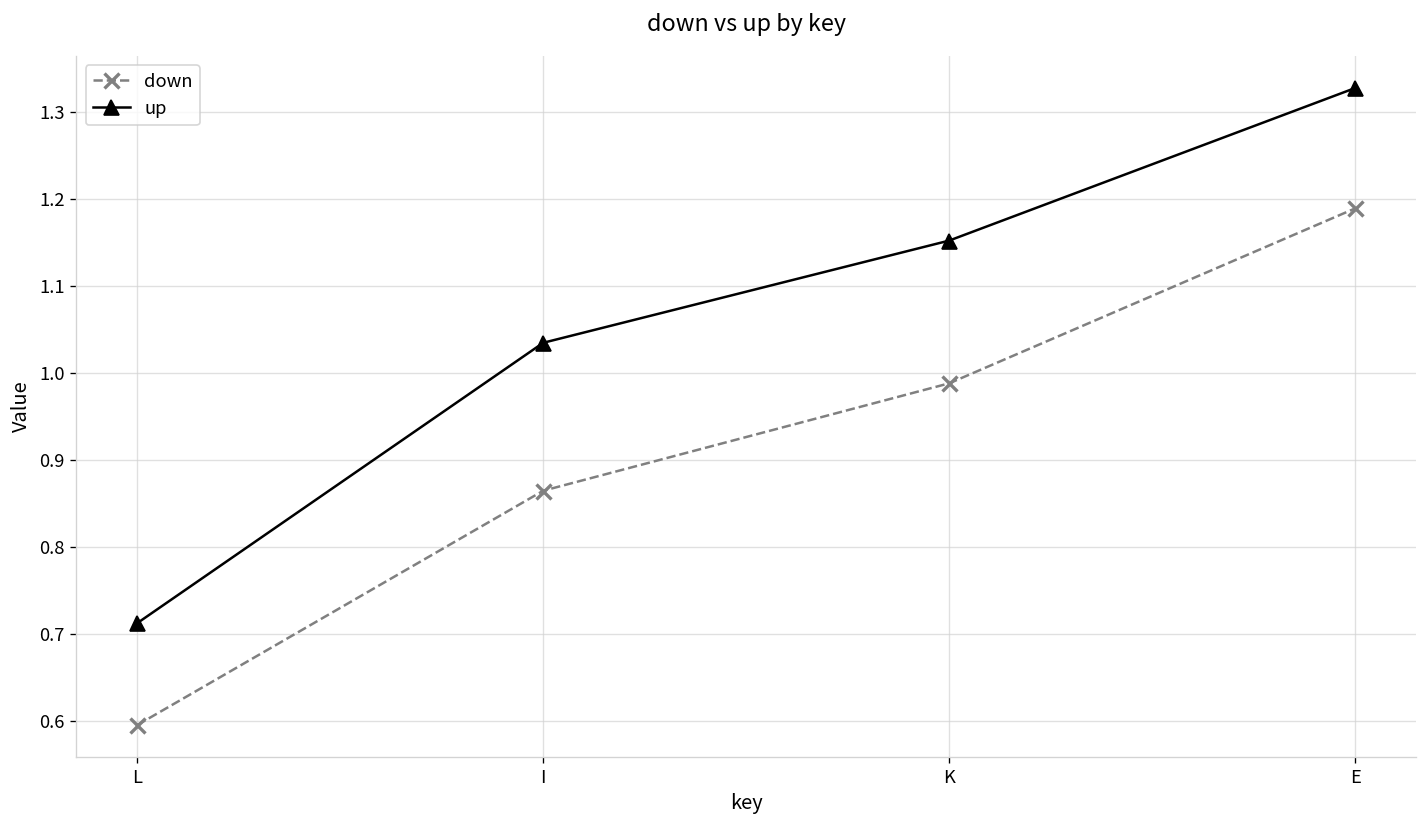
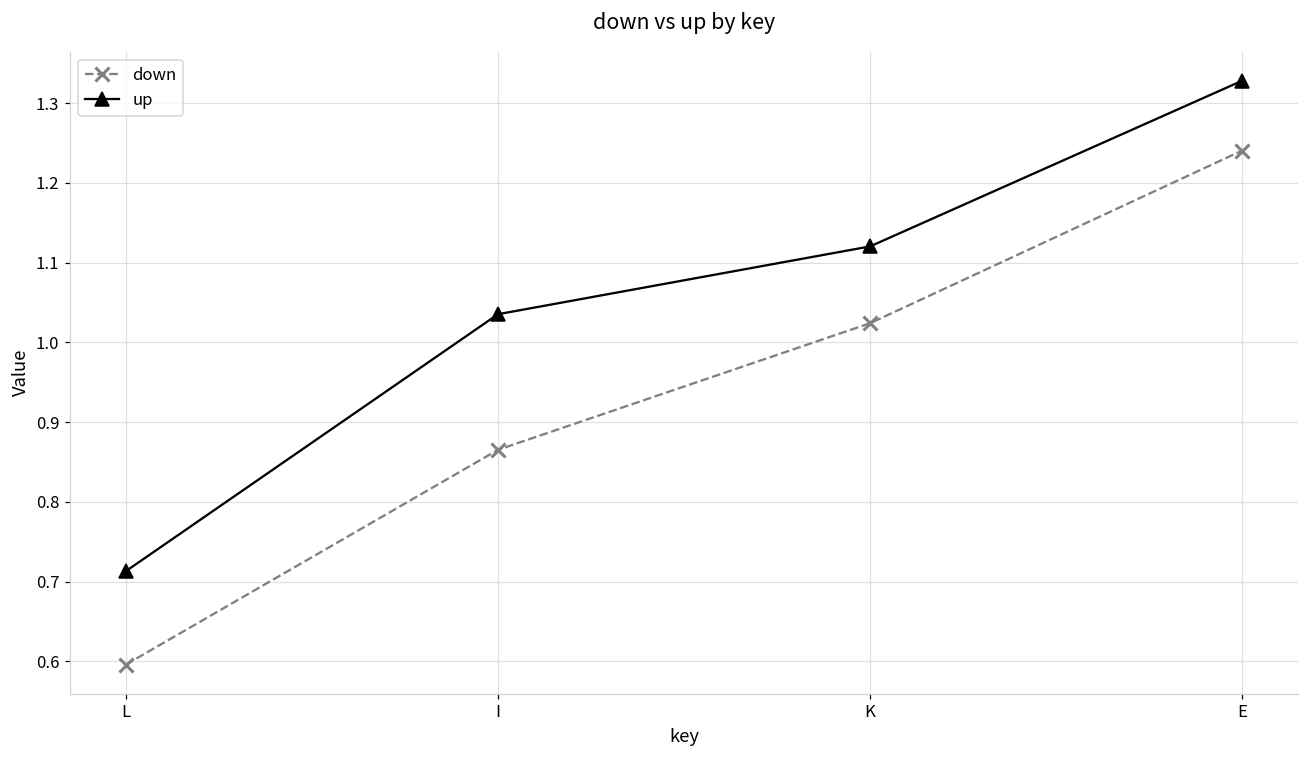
  {
    "down": {
      "L": 0.60,
      "I": 0.87,
-     "K": 0.99,
-     "E": 1.19
+     "K": 1.02,
+     "E": 1.24
    },
    "up": {
      "L": 0.71,
      "I": 1.04,
-     "K": 1.15,
+     "K": 1.12,
      "E": 1.33
    }
  }
